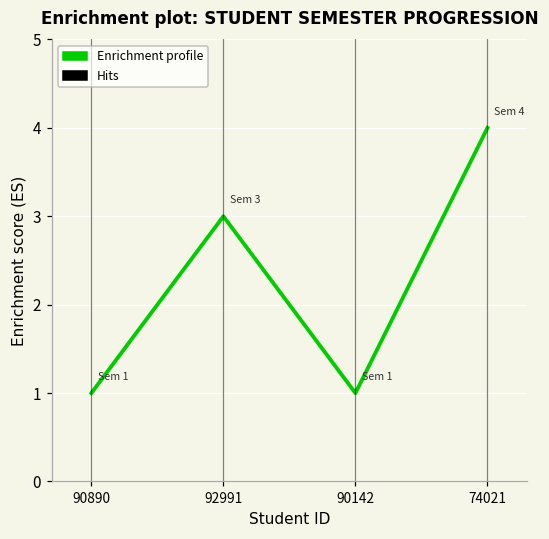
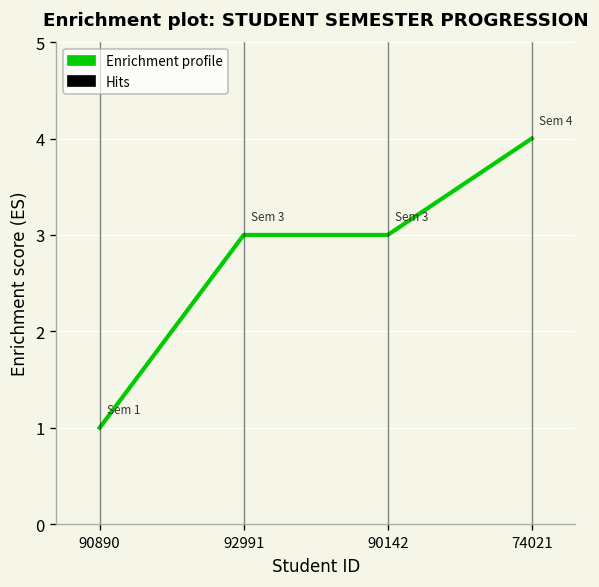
  {
    "90890": 1,
    "92991": 3,
-   "90142": 1,
+   "90142": 3,
    "74021": 4
  }
